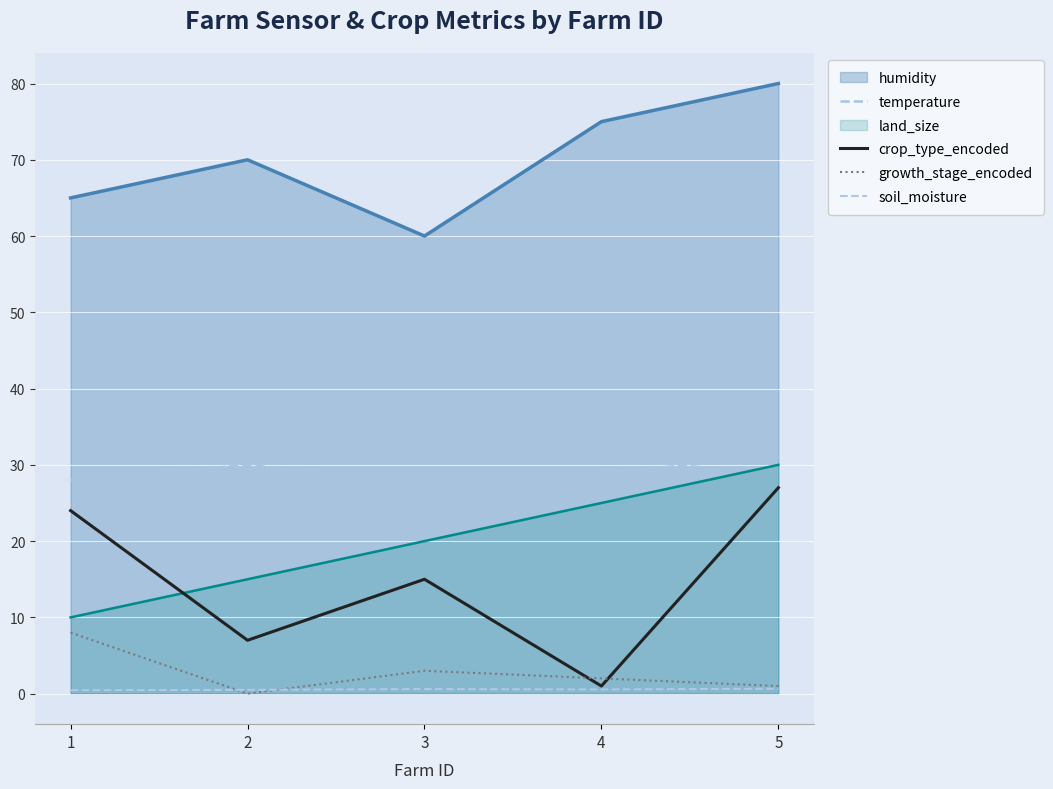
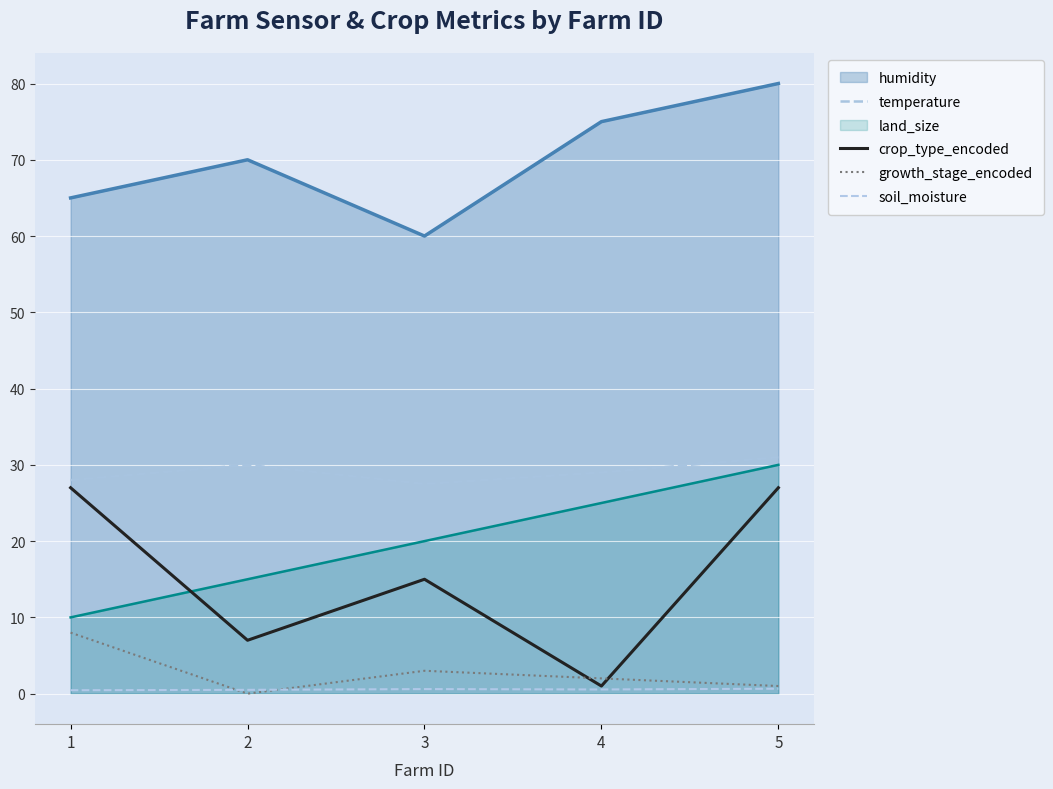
  {
    "crop_type_encoded": {
-     "1": 24,
+     "1": 27,
      "2": 7,
      "3": 15,
      "4": 1,
      "5": 27
    },
    "growth_stage_encoded": {
      "1": 8,
      "2": 0,
      "3": 3,
      "4": 2,
      "5": 1
    }
  }
